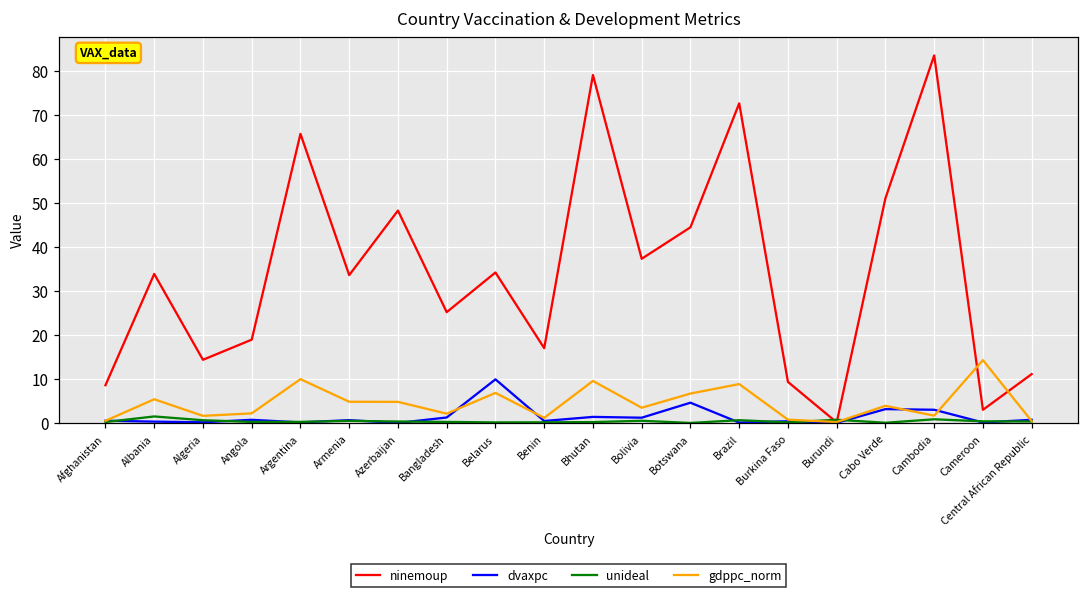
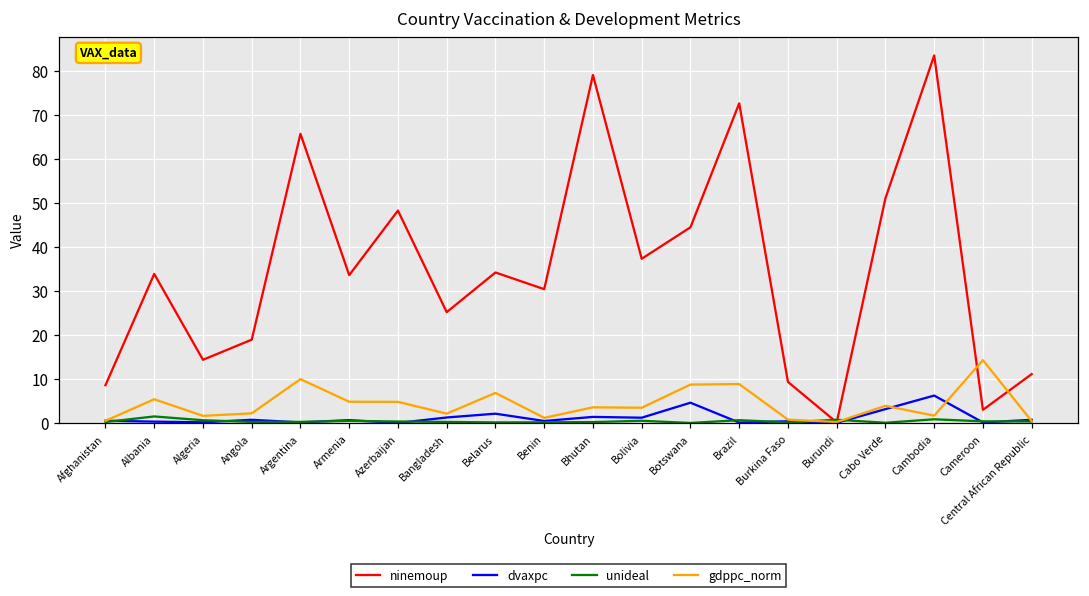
  {
    "ninemoup": {
      "Afghanistan": 9,
      "Albania": 34,
      "Algeria": 14,
      "Angola": 19,
      "Argentina": 66,
      "Armenia": 34,
      "Azerbaijan": 48,
      "Bangladesh": 25,
      "Belarus": 34,
-     "Benin": 17,
+     "Benin": 30,
      "Bhutan": 79,
      "Bolivia": 37,
      "Botswana": 44,
      "Brazil": 73,
      "Burkina Faso": 9,
      "Cabo Verde": 51,
      "Cambodia": 83,
      "Cameroon": 3,
      "Central African Republic": 11
    },
    "dvaxpc": {
      "Albania": 0,
      "Bangladesh": 1,
-     "Belarus": 10,
+     "Belarus": 2,
      "Bhutan": 1,
      "Bolivia": 1,
      "Botswana": 5,
      "Cabo Verde": 3,
-     "Cambodia": 3
+     "Cambodia": 6
    },
    "unideal": {
      "Albania": 1,
      "Bangladesh": 0,
      "Belarus": 0,
      "Bhutan": 0,
      "Bolivia": 1,
      "Botswana": 0,
      "Cabo Verde": 0,
      "Cambodia": 1
    },
    "gdppc_norm": {
      "Albania": 5,
      "Algeria": 2,
      "Angola": 2,
      "Argentina": 10,
      "Armenia": 5,
      "Azerbaijan": 5,
      "Bangladesh": 2,
      "Belarus": 7,
      "Benin": 1,
-     "Bhutan": 10,
+     "Bhutan": 4,
      "Bolivia": 3,
-     "Botswana": 7,
+     "Botswana": 9,
      "Brazil": 9,
      "Cabo Verde": 4,
      "Cambodia": 2,
      "Cameroon": 14
    }
  }
